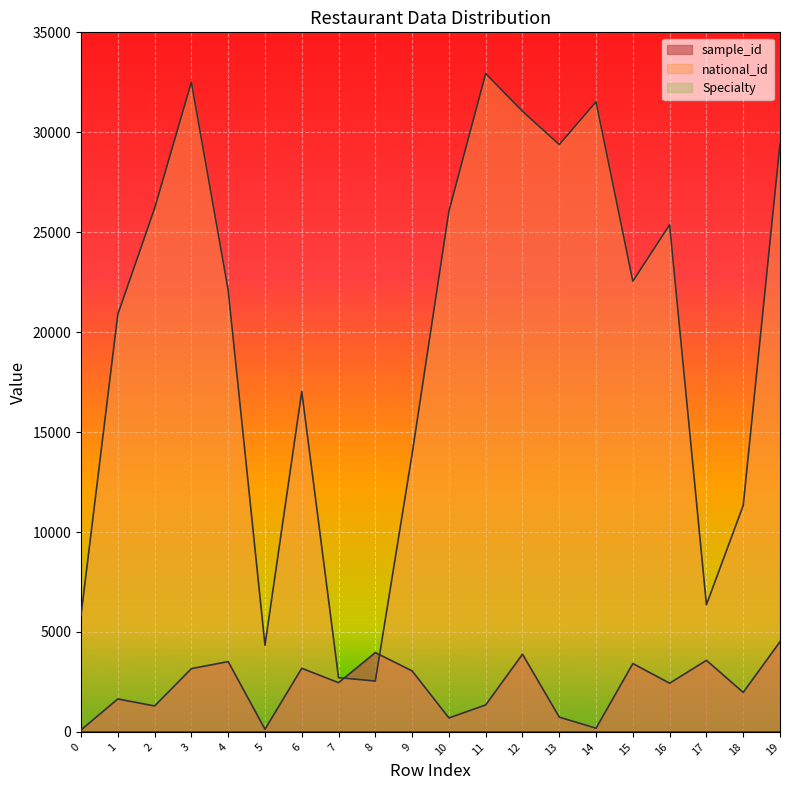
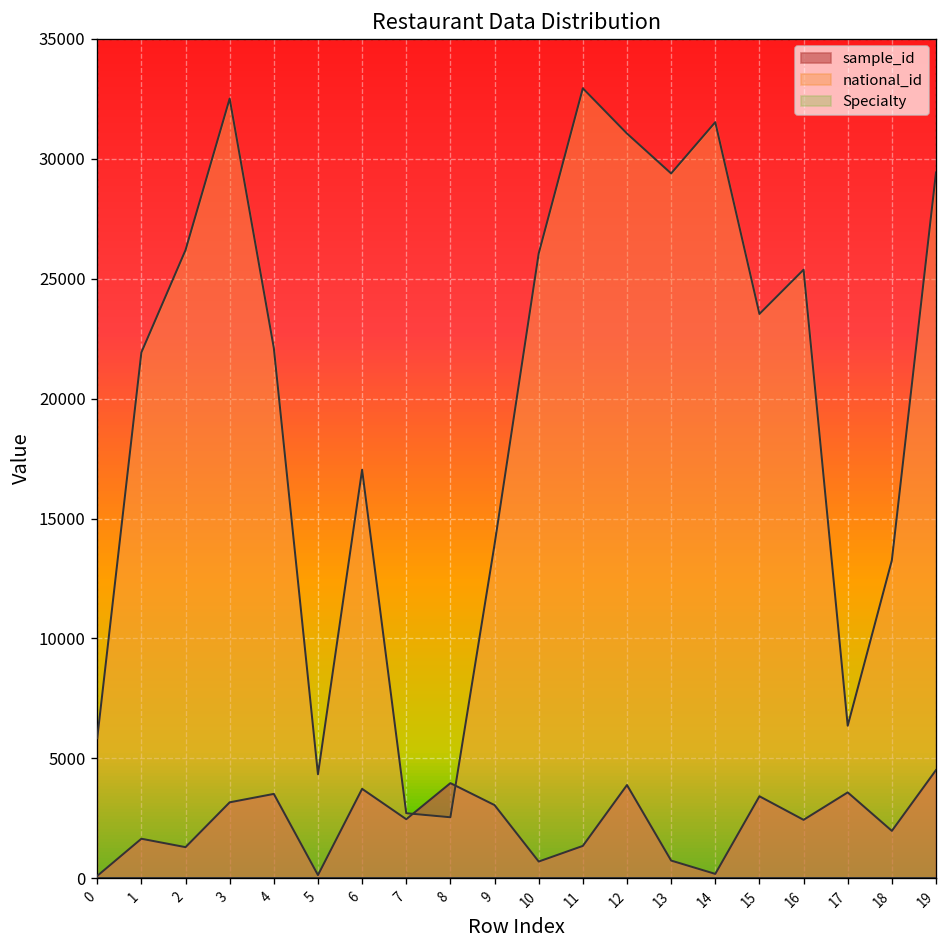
  {
    "sample_id": {
      "1": 1600,
      "2": 1300,
      "3": 3200,
      "4": 3500,
      "5": 100,
-     "6": 3200,
+     "6": 3700,
      "7": 2500,
      "8": 4000,
      "9": 3100,
      "10": 700,
      "11": 1400,
      "12": 3900,
      "13": 700,
      "14": 200,
      "15": 3400,
      "16": 2400,
      "17": 3600,
      "18": 2000,
      "19": 4500
    },
    "national_id": {
      "0": 5800,
-     "1": 20900,
+     "1": 21900,
      "2": 26200,
      "3": 32500,
      "4": 22100,
      "5": 4300,
      "6": 17000,
      "7": 2700,
      "8": 2500,
      "9": 13900,
      "10": 26000,
      "11": 32900,
      "12": 31100,
      "13": 29400,
      "14": 31500,
-     "15": 22500,
+     "15": 23500,
      "16": 25400,
      "17": 6400,
-     "18": 11300,
+     "18": 13300,
      "19": 29400
    },
    "Specialty": {
      "1": 0,
      "2": 0,
      "3": 0,
      "4": 0,
      "5": 0,
      "6": 0,
      "7": 0,
      "8": 0,
      "9": 0,
      "10": 0,
      "11": 0,
      "12": 0,
      "13": 0,
      "14": 0,
      "15": 0,
      "16": 0,
      "17": 0,
      "18": 0,
      "19": 0
    }
  }
